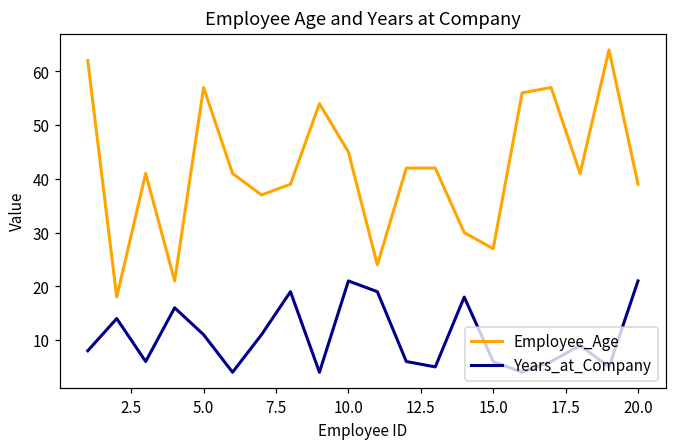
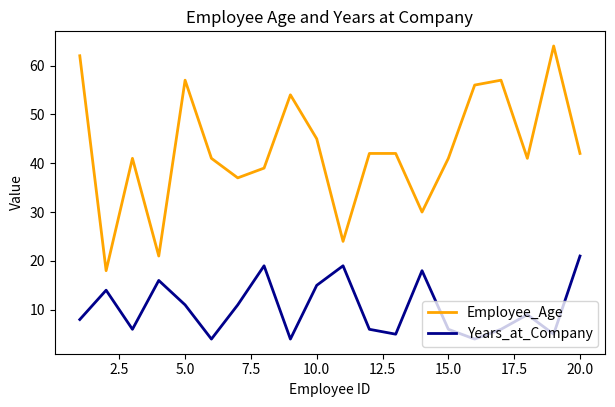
  {
    "Employee_Age": {
      "5.0": 57,
      "10.0": 45,
-     "15.0": 27,
-     "20.0": 39
+     "15.0": 41,
+     "20.0": 42
    },
    "Years_at_Company": {
      "5.0": 11,
-     "10.0": 21,
+     "10.0": 15,
      "20.0": 21
    }
  }
